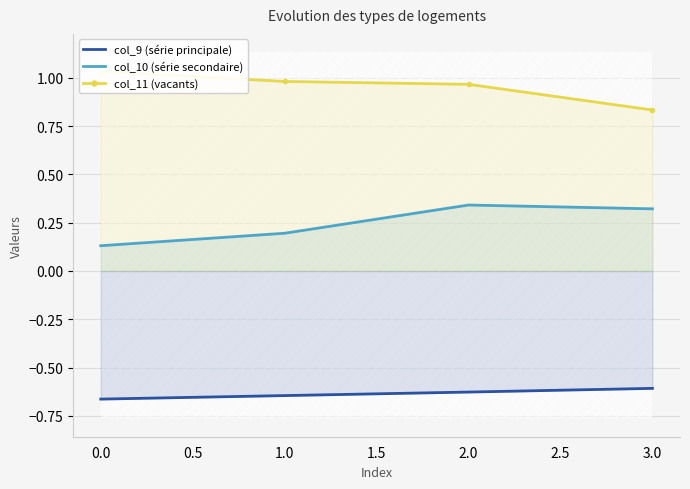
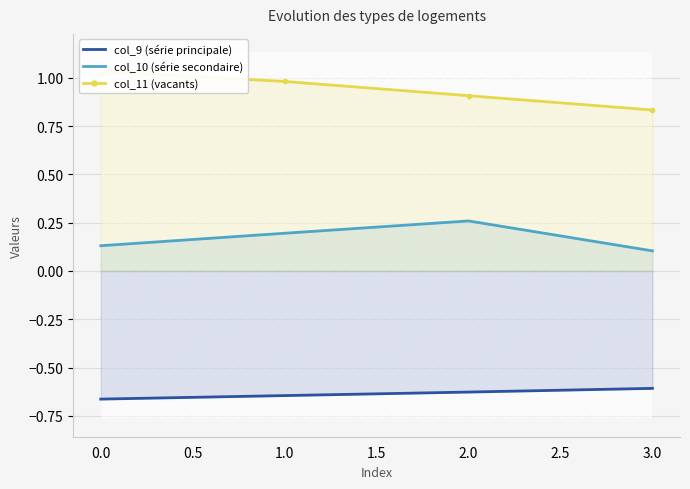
  {
    "col_10 (série secondaire)": {
      "0.0": 0.13,
      "1.0": 0.20,
-     "2.0": 0.34,
-     "3.0": 0.32
+     "2.0": 0.26,
+     "3.0": 0.10
    },
    "col_11 (vacants)": {
      "1.0": 0.98,
-     "2.0": 0.97,
+     "2.0": 0.91,
      "3.0": 0.83
    }
  }
